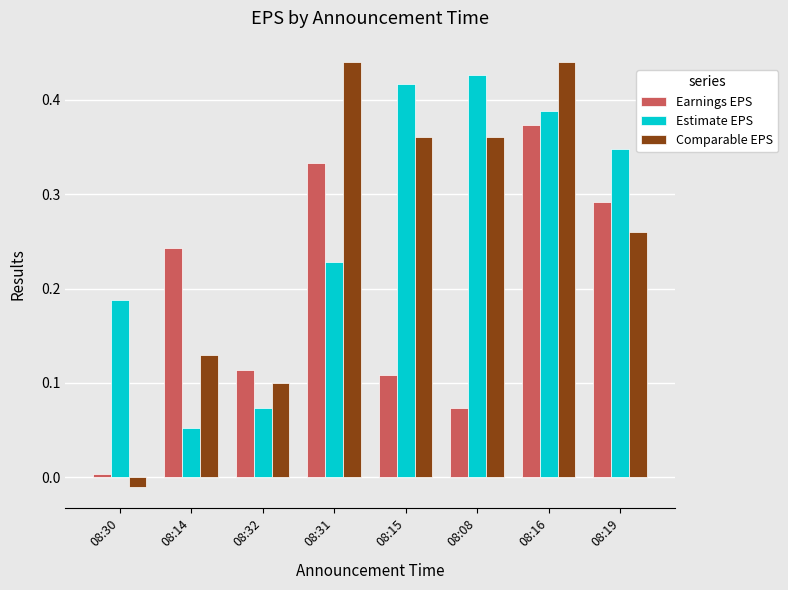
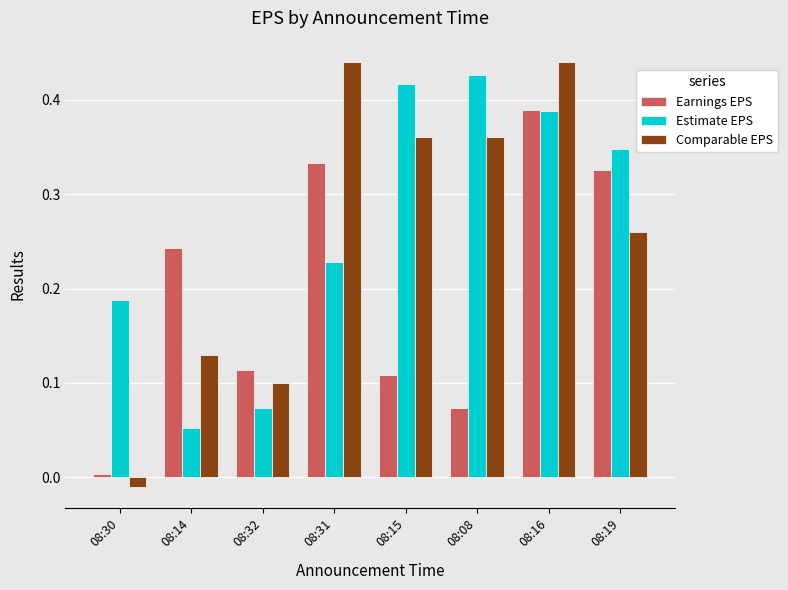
  {
    "Earnings EPS": {
      "08:30": 0.00,
      "08:14": 0.24,
      "08:32": 0.11,
      "08:31": 0.33,
      "08:15": 0.11,
      "08:08": 0.07,
-     "08:16": 0.37,
-     "08:19": 0.29
+     "08:16": 0.39,
+     "08:19": 0.33
    },
    "Estimate EPS": {
      "08:30": 0.19,
      "08:14": 0.05,
      "08:32": 0.07,
      "08:31": 0.23,
      "08:15": 0.42,
      "08:08": 0.43,
      "08:16": 0.39,
      "08:19": 0.35
    },
    "Comparable EPS": {
      "08:30": -0.01,
      "08:14": 0.13,
      "08:32": 0.10,
      "08:31": 0.44,
      "08:15": 0.36,
      "08:08": 0.36,
      "08:16": 0.44,
      "08:19": 0.26
    }
  }
